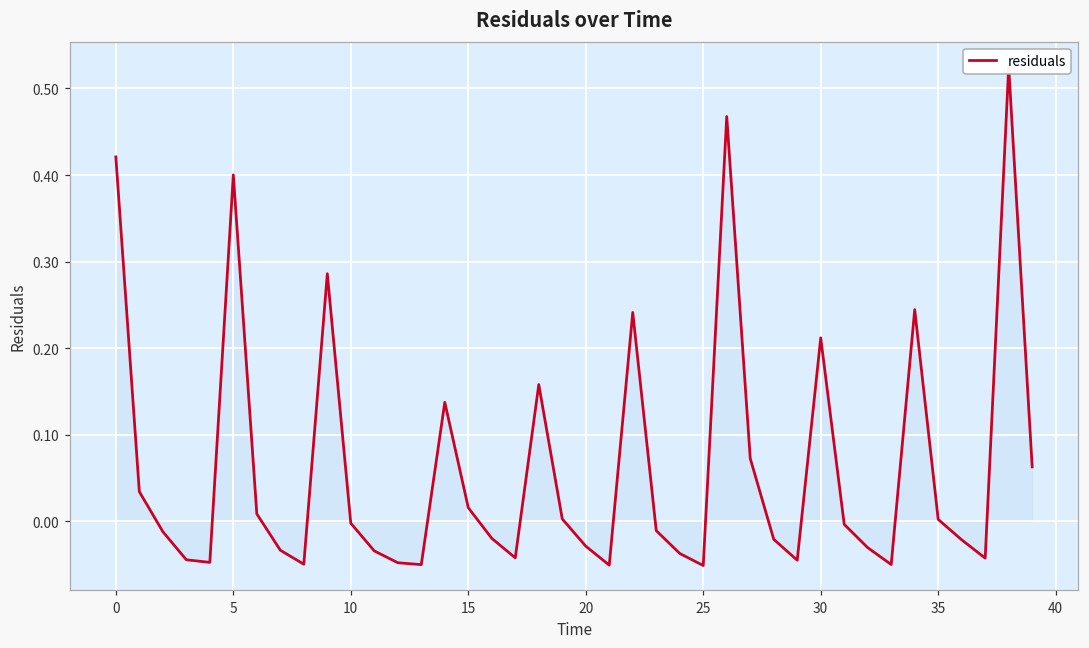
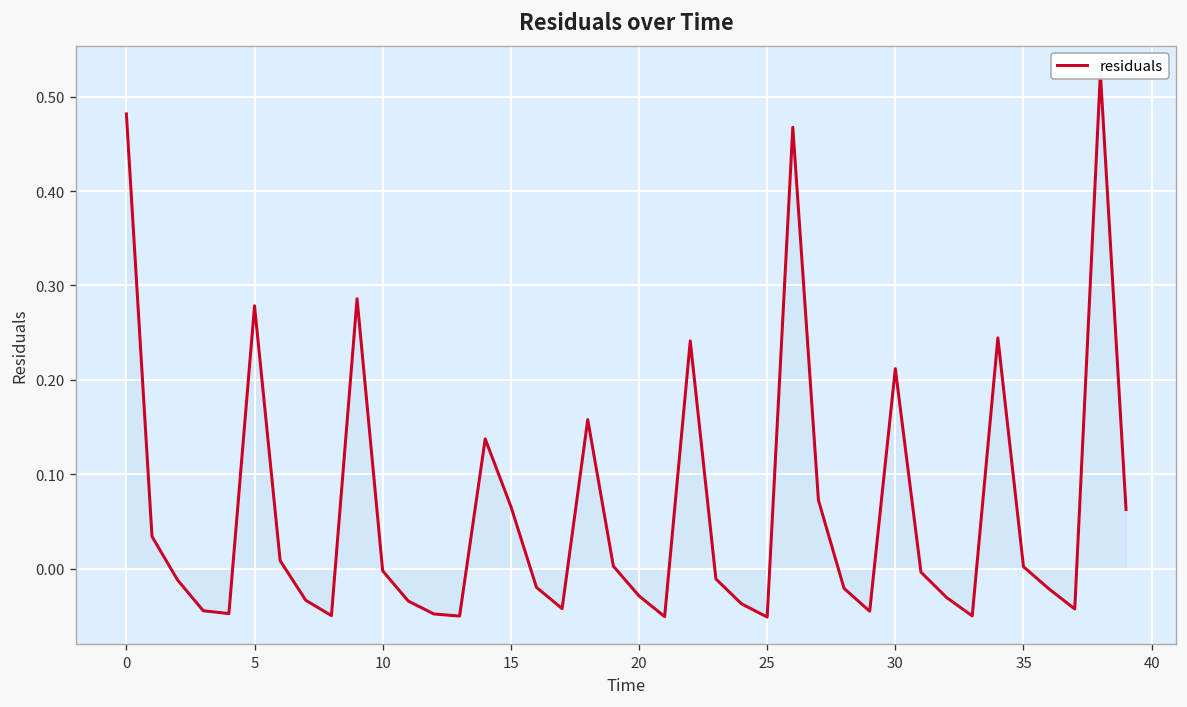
  {
    "residuals": {
-     "0": 0.42,
-     "5": 0.40,
-     "15": 0.02,
+     "0": 0.48,
+     "5": 0.28,
+     "15": 0.07,
      "20": -0.03,
      "25": -0.05
    }
  }
